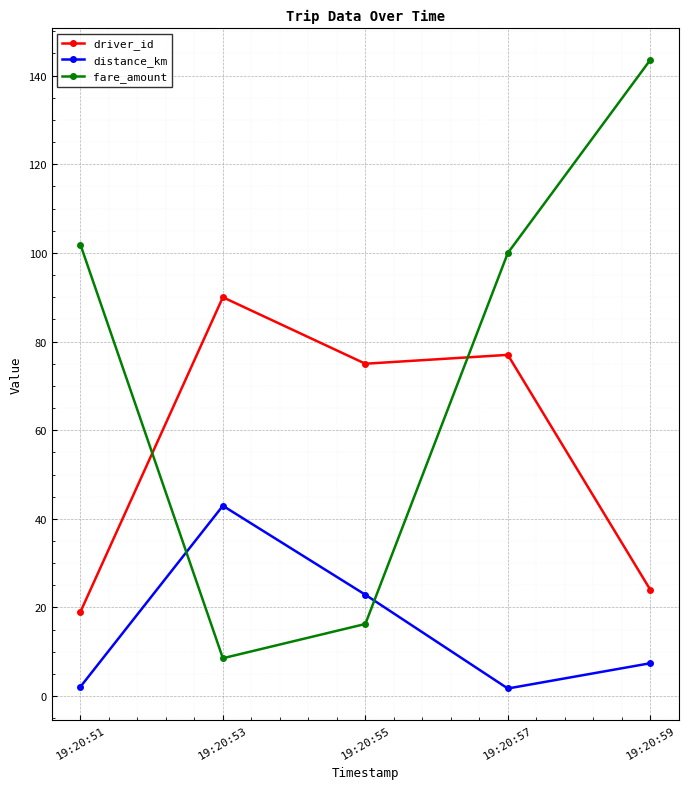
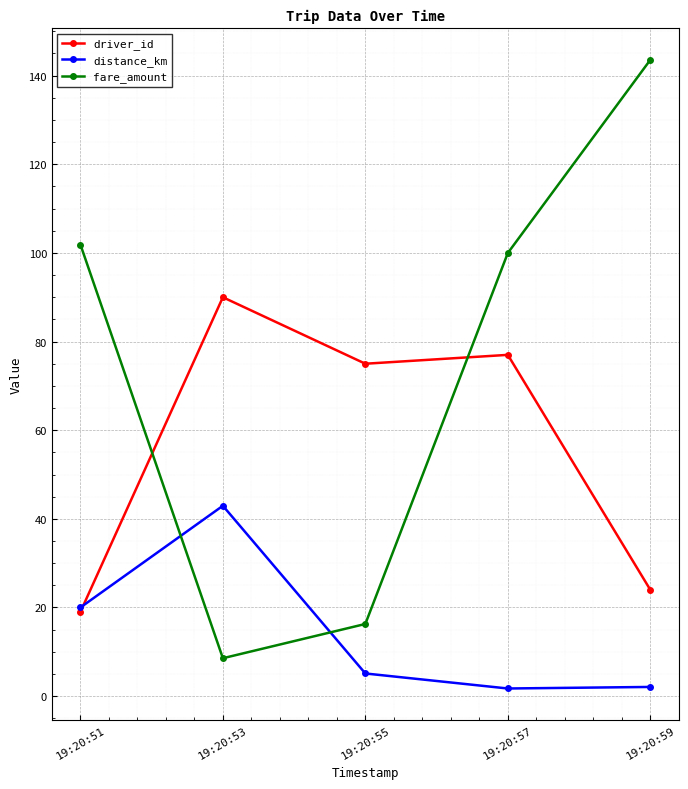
  {
    "driver_id": {
      "19:20:51": 19,
      "19:20:53": 90,
      "19:20:55": 75,
      "19:20:57": 77,
      "19:20:59": 24
    },
    "distance_km": {
-     "19:20:51": 2,
+     "19:20:51": 20,
      "19:20:53": 43,
-     "19:20:55": 23,
+     "19:20:55": 5,
      "19:20:57": 2,
-     "19:20:59": 7
+     "19:20:59": 2
    },
    "fare_amount": {
      "19:20:51": 102,
      "19:20:53": 9,
      "19:20:55": 16,
      "19:20:57": 100,
      "19:20:59": 144
    }
  }
